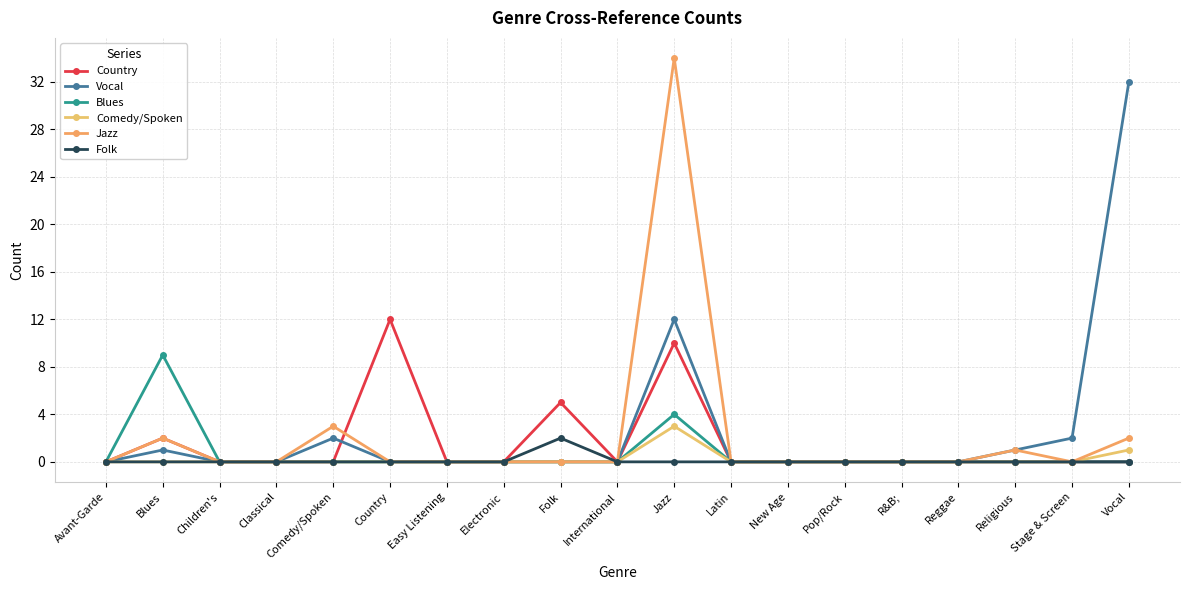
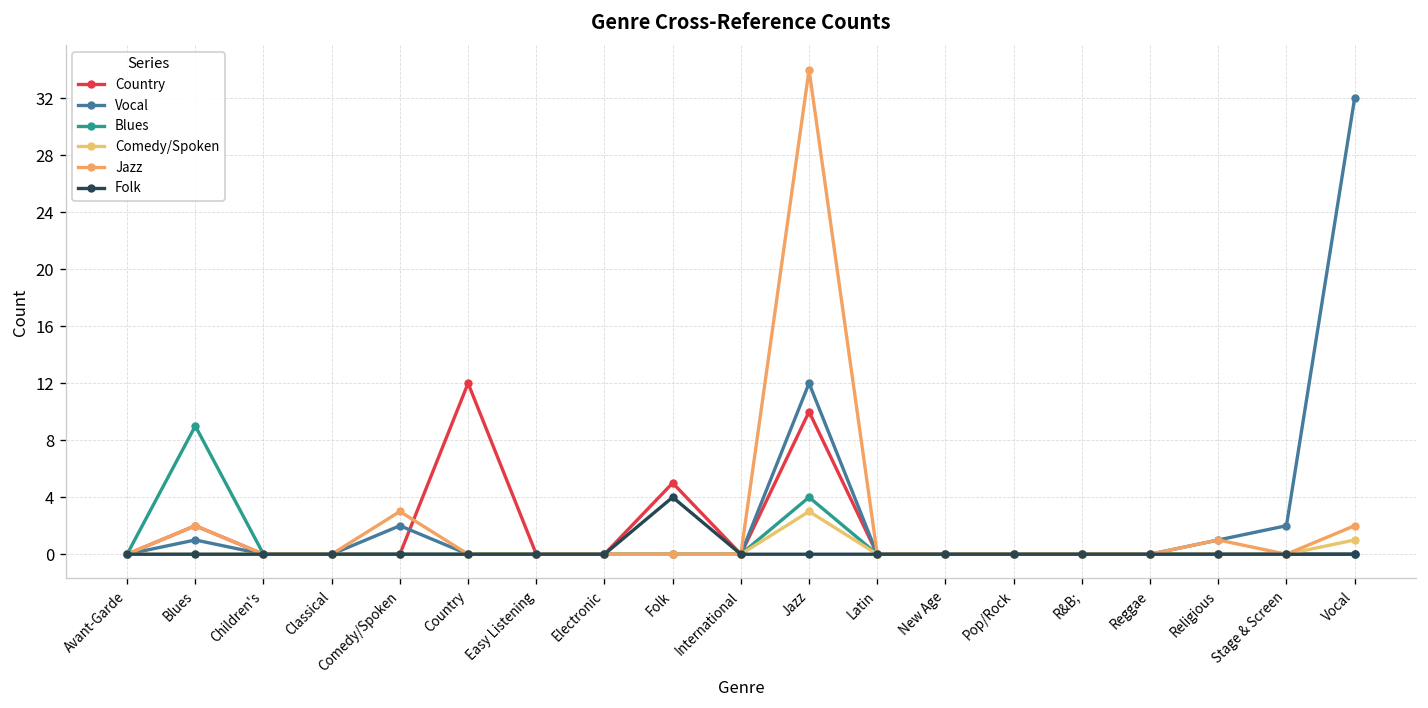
  {
    "Country": {
      "Country": 12,
      "Folk": 5,
      "Jazz": 10
    },
    "Folk": {
-     "Folk": 2,
+     "Folk": 4,
      "Jazz": 0
    }
  }
